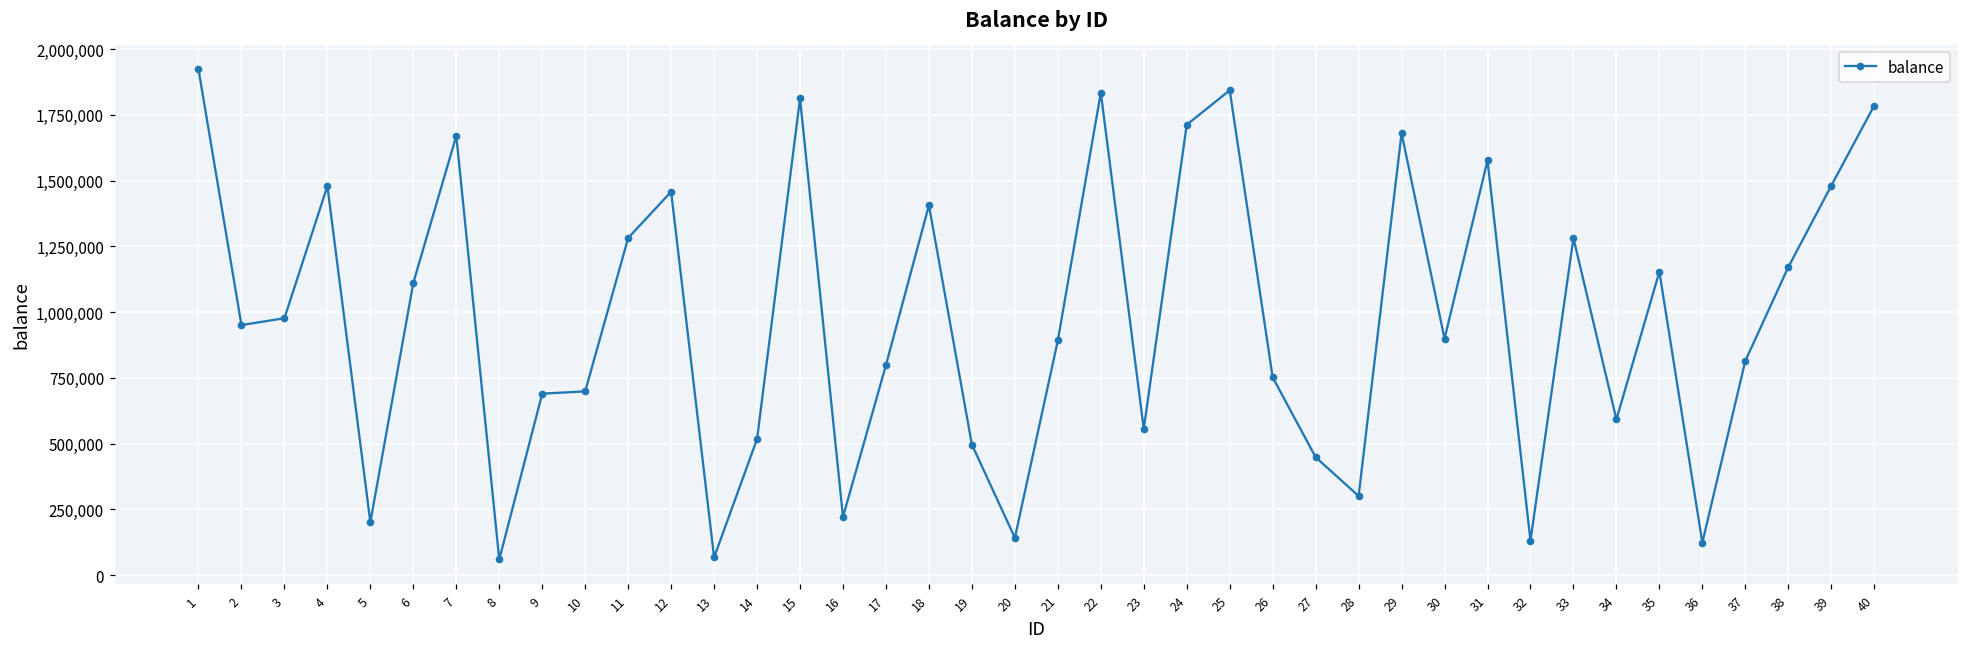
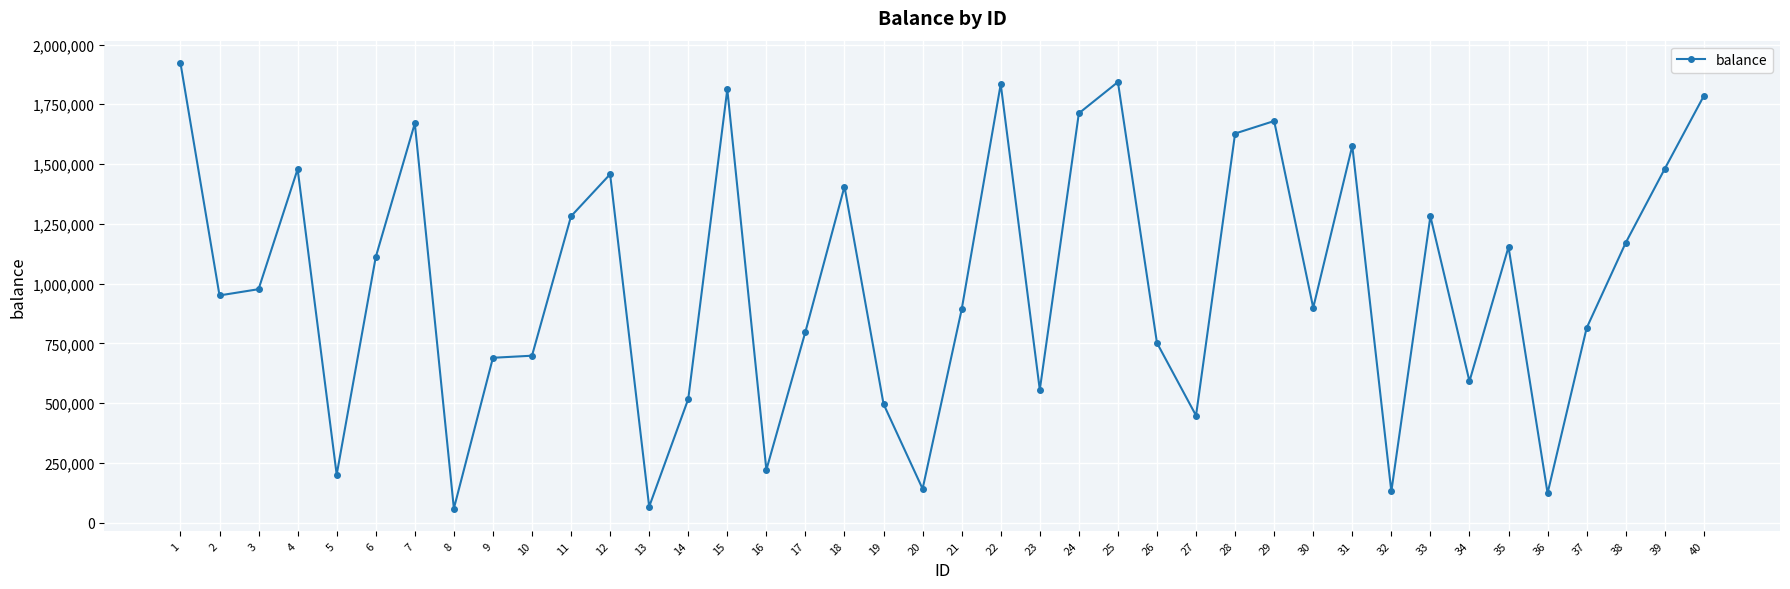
  {
    "1": "1,920,000",
    "2": "950,000",
    "3": "980,000",
    "4": "1,480,000",
    "5": "200,000",
    "6": "1,110,000",
    "7": "1,670,000",
    "8": "60,000",
    "9": "690,000",
    "10": "700,000",
    "11": "1,280,000",
    "12": "1,460,000",
    "13": "70,000",
    "14": "520,000",
    "15": "1,810,000",
    "16": "220,000",
    "17": "800,000",
    "18": "1,410,000",
    "19": "500,000",
    "20": "140,000",
    "21": "890,000",
    "22": "1,830,000",
    "23": "560,000",
    "24": "1,710,000",
    "25": "1,840,000",
    "26": "750,000",
    "27": "450,000",
-   "28": "300,000",
+   "28": "1,630,000",
    "29": "1,680,000",
    "30": "900,000",
    "31": "1,580,000",
    "32": "130,000",
    "33": "1,280,000",
    "34": "590,000",
    "35": "1,150,000",
    "36": "120,000",
    "37": "810,000",
    "38": "1,170,000",
    "39": "1,480,000",
    "40": "1,790,000"
  }
